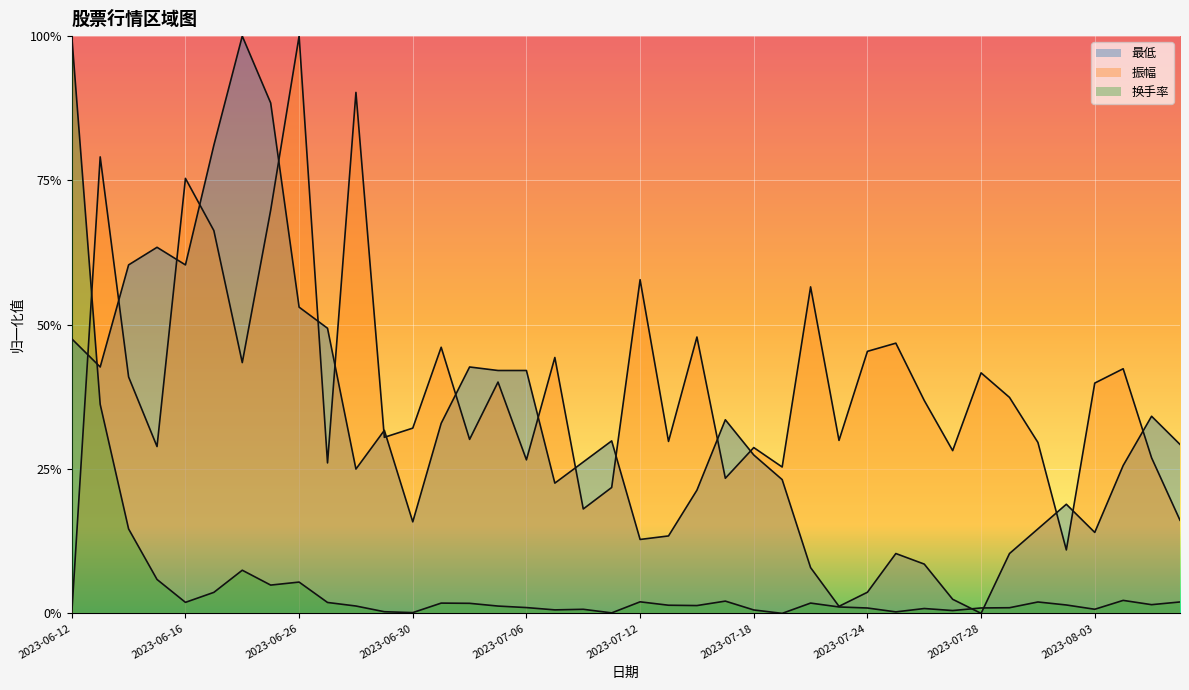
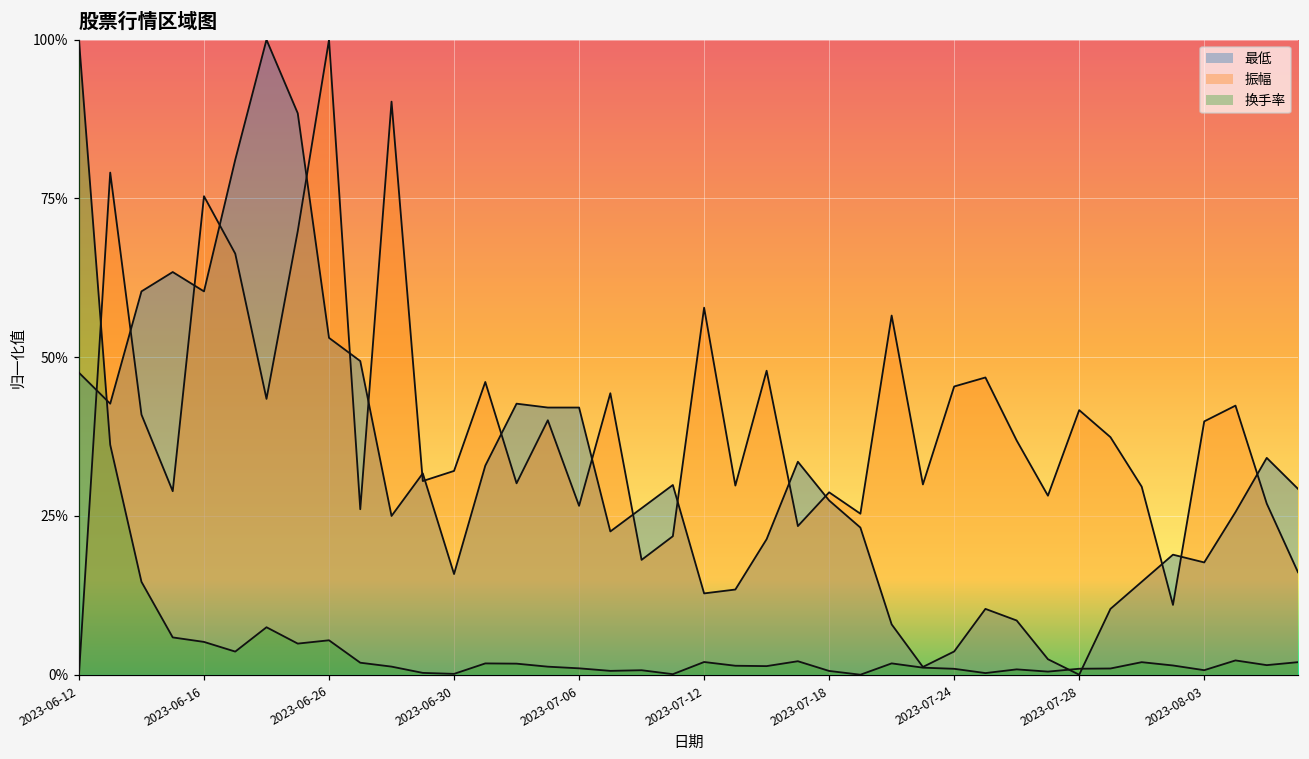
  {
    "最低": {
      "2023-06-12": "48%",
      "2023-06-16": "60%",
      "2023-06-26": "53%",
      "2023-06-30": "16%",
      "2023-07-06": "42%",
      "2023-07-12": "13%",
      "2023-07-18": "27%",
      "2023-07-24": "4%",
      "2023-07-28": "0%",
-     "2023-08-03": "14%"
+     "2023-08-03": "18%"
    },
    "振幅": {
      "2023-06-12": "0%",
      "2023-06-16": "75%",
      "2023-06-26": "100%",
      "2023-06-30": "32%",
      "2023-07-06": "27%",
      "2023-07-12": "58%",
      "2023-07-18": "29%",
      "2023-07-24": "45%",
      "2023-07-28": "42%",
      "2023-08-03": "40%"
    },
    "换手率": {
      "2023-06-12": "100%",
-     "2023-06-16": "2%",
+     "2023-06-16": "5%",
      "2023-06-26": "5%",
      "2023-06-30": "0%",
      "2023-07-06": "1%",
      "2023-07-12": "2%",
      "2023-07-18": "1%",
      "2023-07-24": "1%",
      "2023-07-28": "1%",
      "2023-08-03": "1%"
    }
  }
